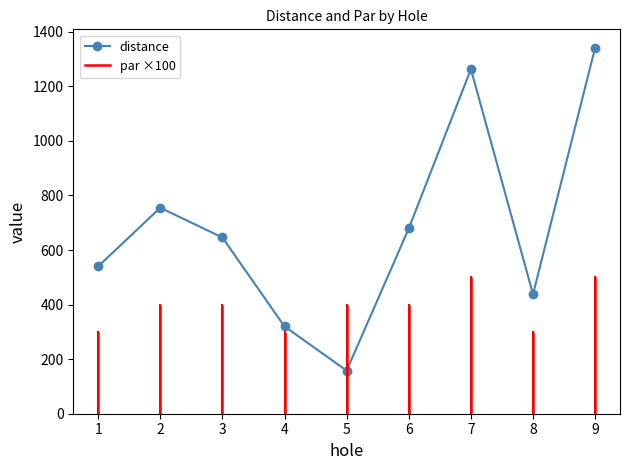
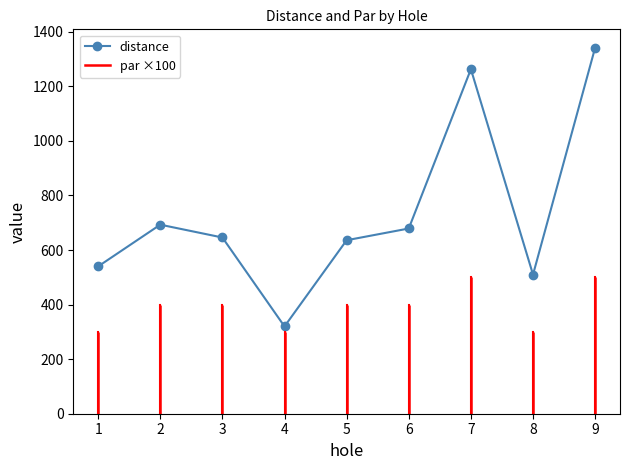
  {
    "distance": {
      "1": 540,
-     "2": 760,
+     "2": 690,
      "3": 650,
      "4": 320,
-     "5": 160,
+     "5": 640,
      "6": 680,
      "7": 1260,
-     "8": 440,
+     "8": 510,
      "9": 1340
    }
  }
